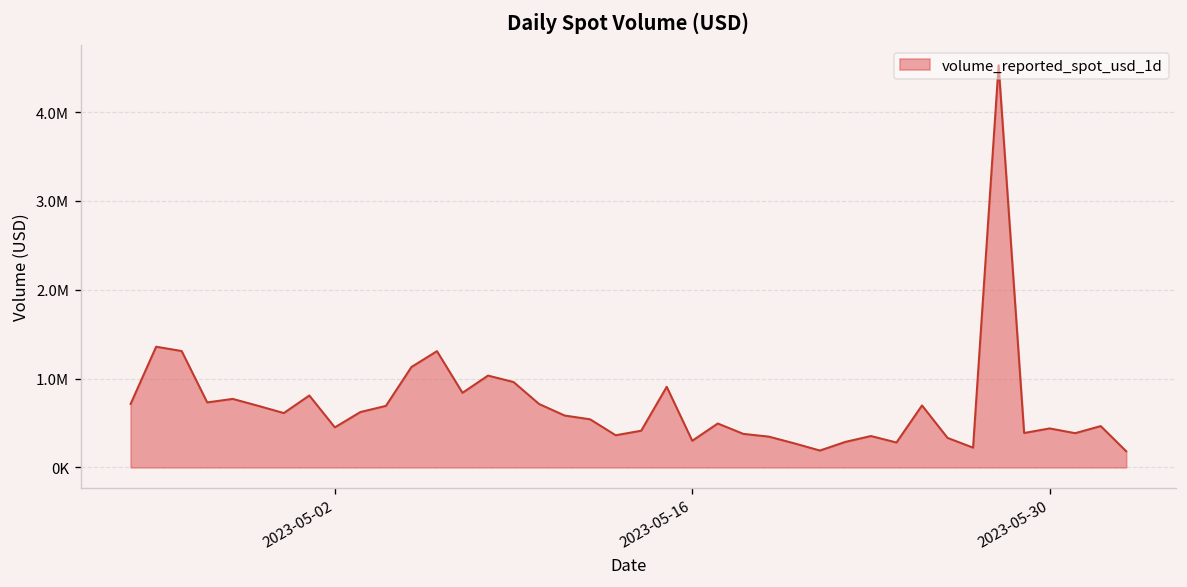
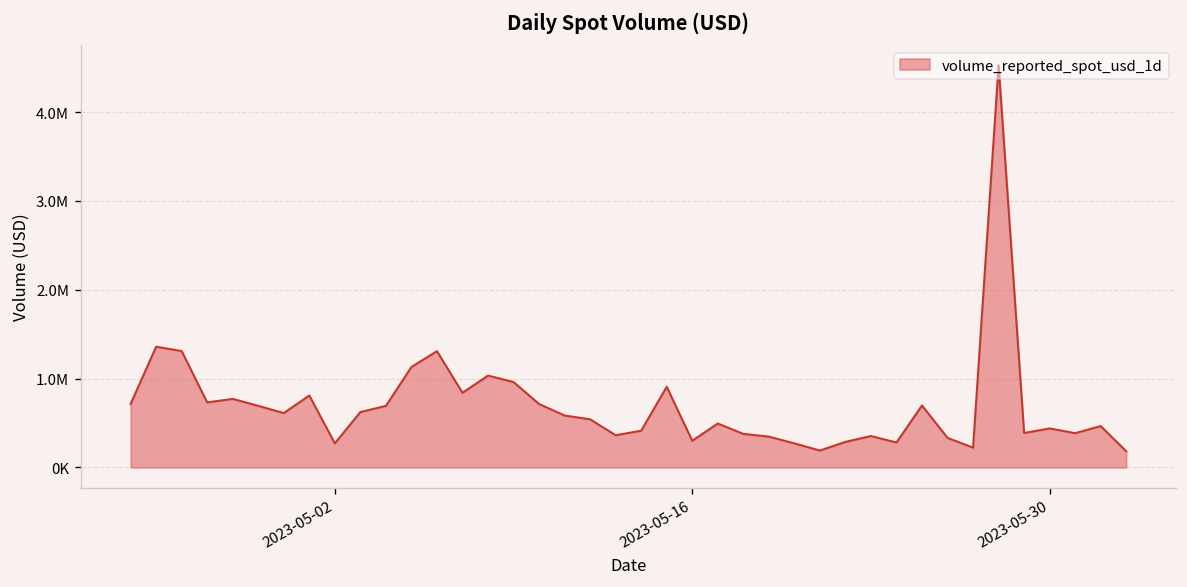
  {
-   "2023-05-02": 500000,
+   "2023-05-02": 300000,
    "2023-05-16": 300000,
    "2023-05-30": 400000
  }
